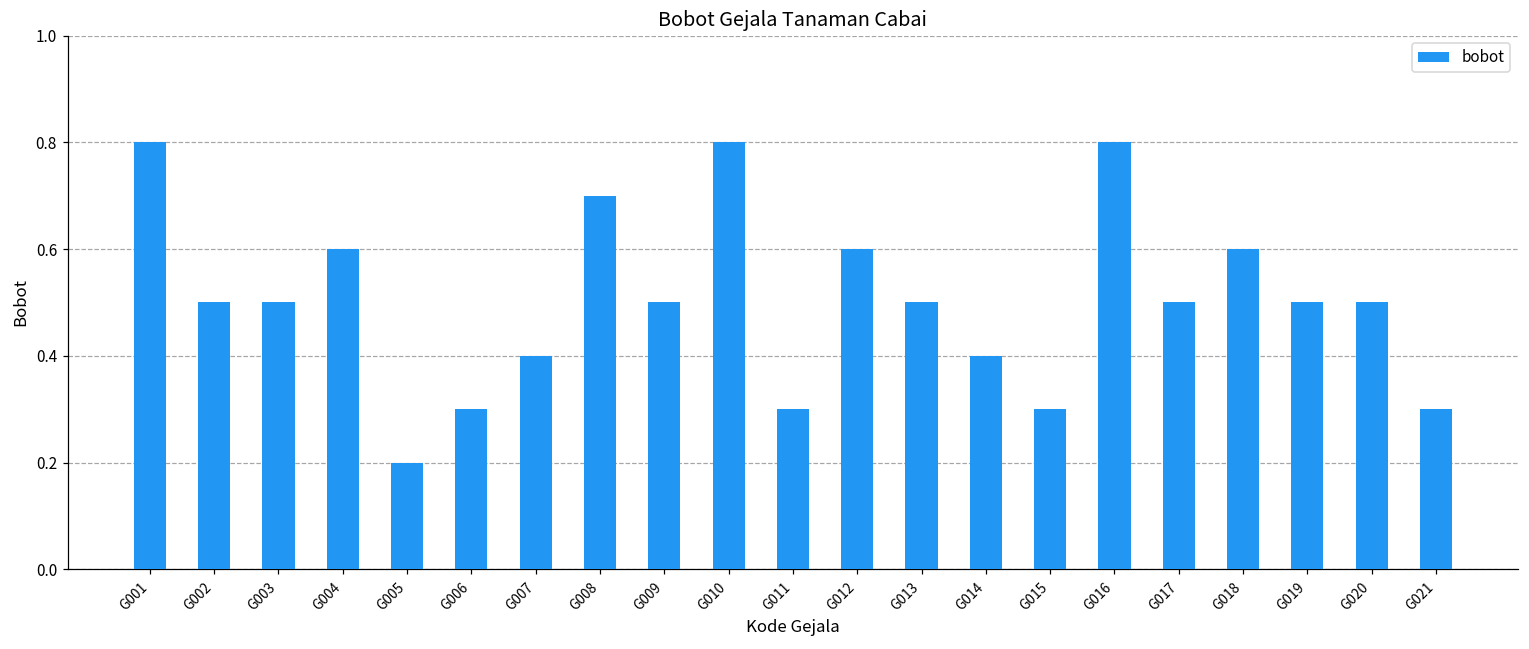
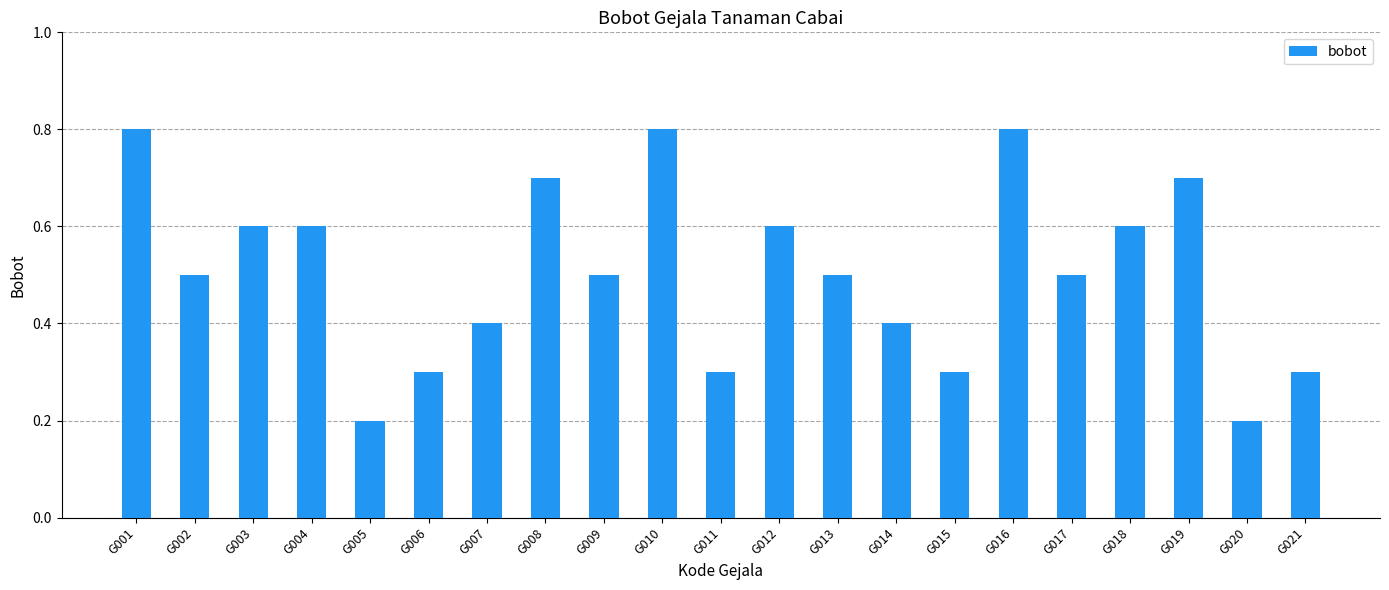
  {
    "G001": 0.8,
    "G002": 0.5,
-   "G003": 0.5,
+   "G003": 0.6,
    "G004": 0.6,
    "G005": 0.2,
    "G006": 0.3,
    "G007": 0.4,
    "G008": 0.7,
    "G009": 0.5,
    "G010": 0.8,
    "G011": 0.3,
    "G012": 0.6,
    "G013": 0.5,
    "G014": 0.4,
    "G015": 0.3,
    "G016": 0.8,
    "G017": 0.5,
    "G018": 0.6,
-   "G019": 0.5,
-   "G020": 0.5,
+   "G019": 0.7,
+   "G020": 0.2,
    "G021": 0.3
  }
